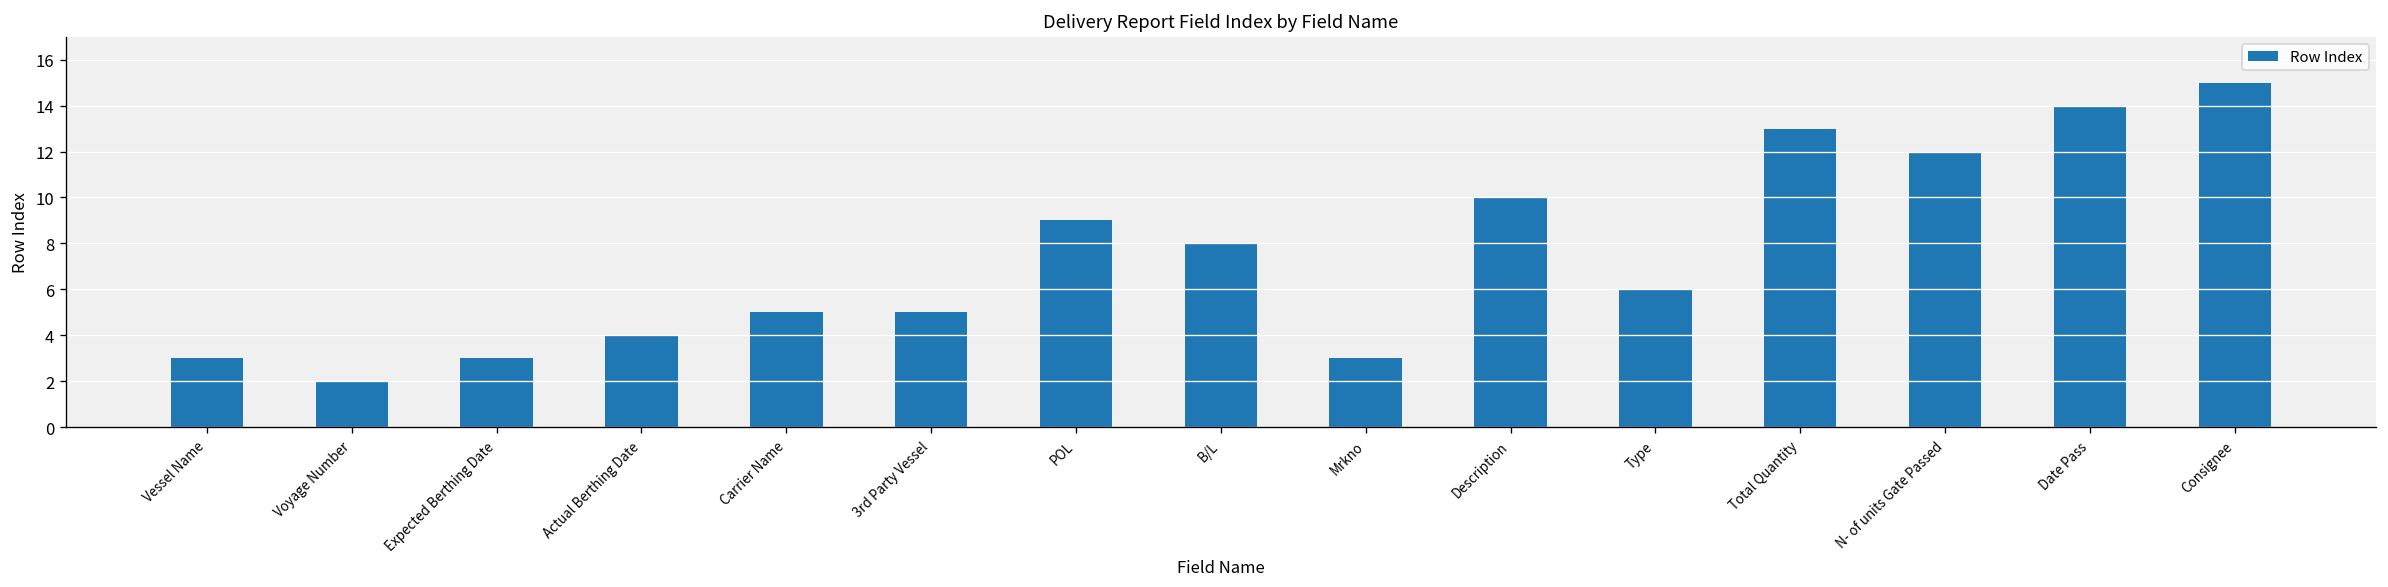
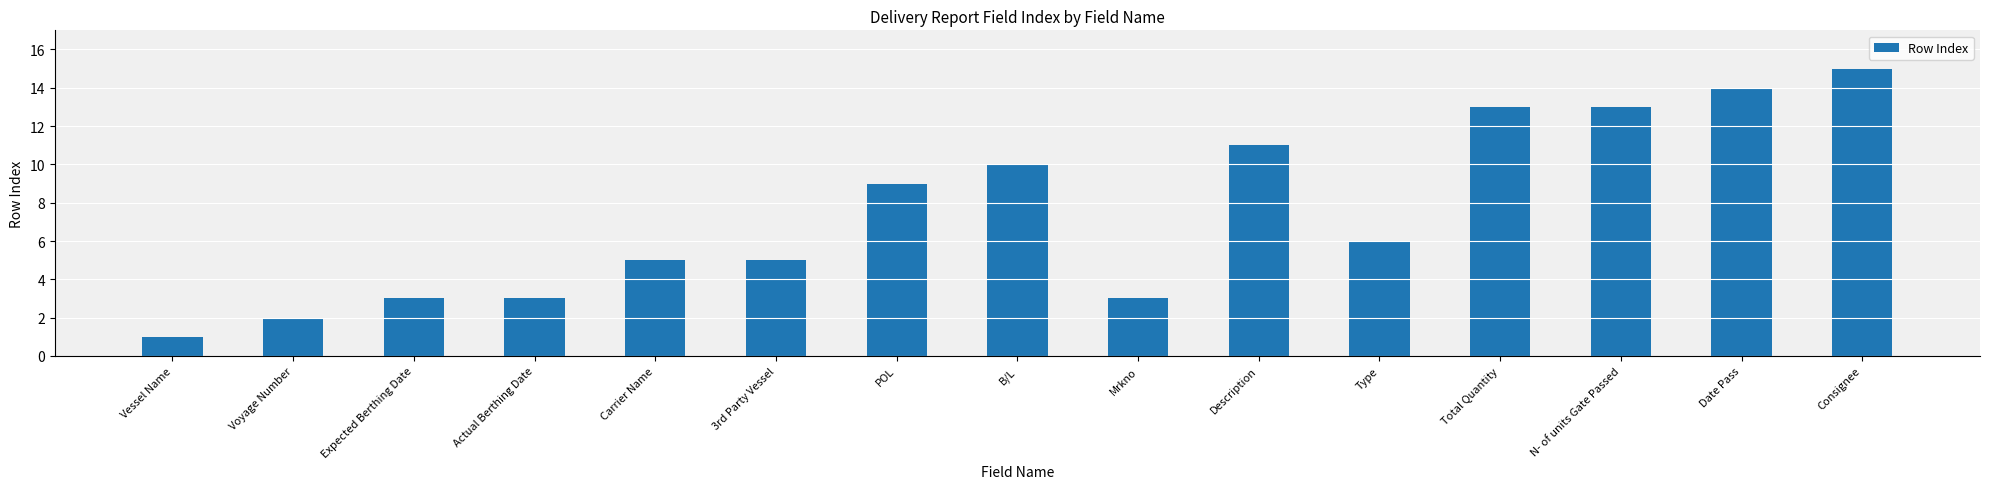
  {
-   "Vessel Name": 3,
+   "Vessel Name": 1,
    "Voyage Number": 2,
    "Expected Berthing Date": 3,
-   "Actual Berthing Date": 4,
+   "Actual Berthing Date": 3,
    "Carrier Name": 5,
    "3rd Party Vessel": 5,
    "POL": 9,
-   "B/L": 8,
+   "B/L": 10,
    "Mrkno": 3,
-   "Description": 10,
+   "Description": 11,
    "Type": 6,
    "Total Quantity": 13,
-   "N- of units Gate Passed": 12,
+   "N- of units Gate Passed": 13,
    "Date Pass": 14,
    "Consignee": 15
  }
